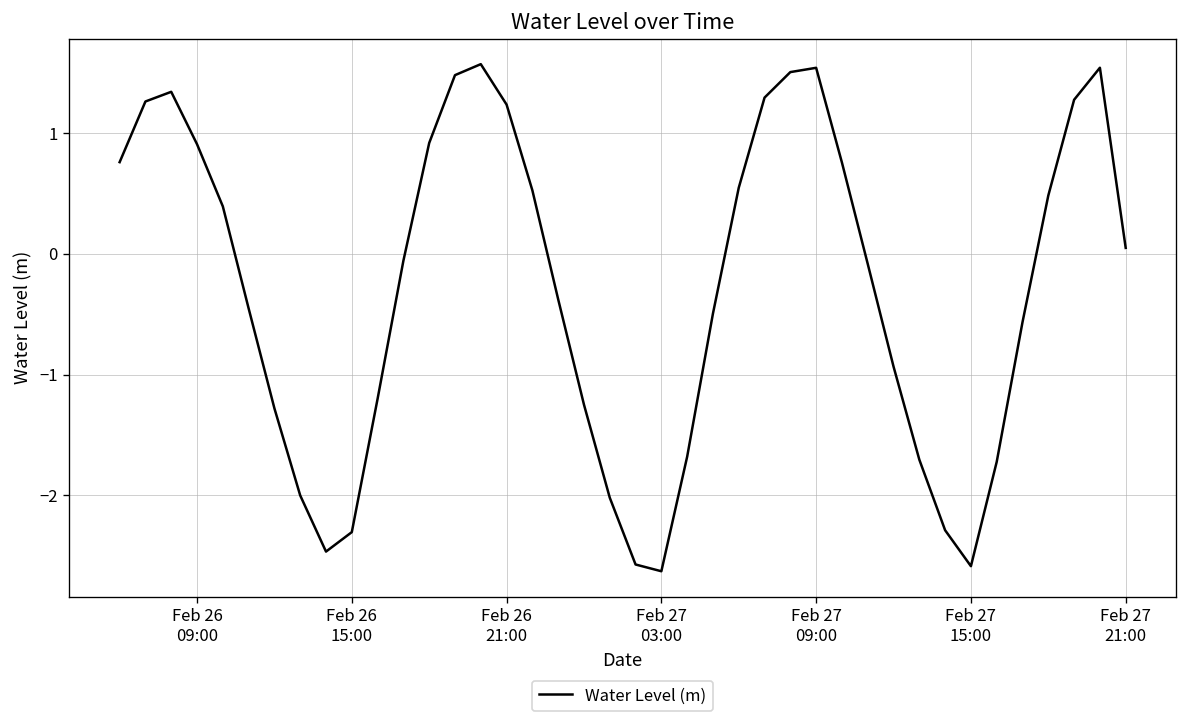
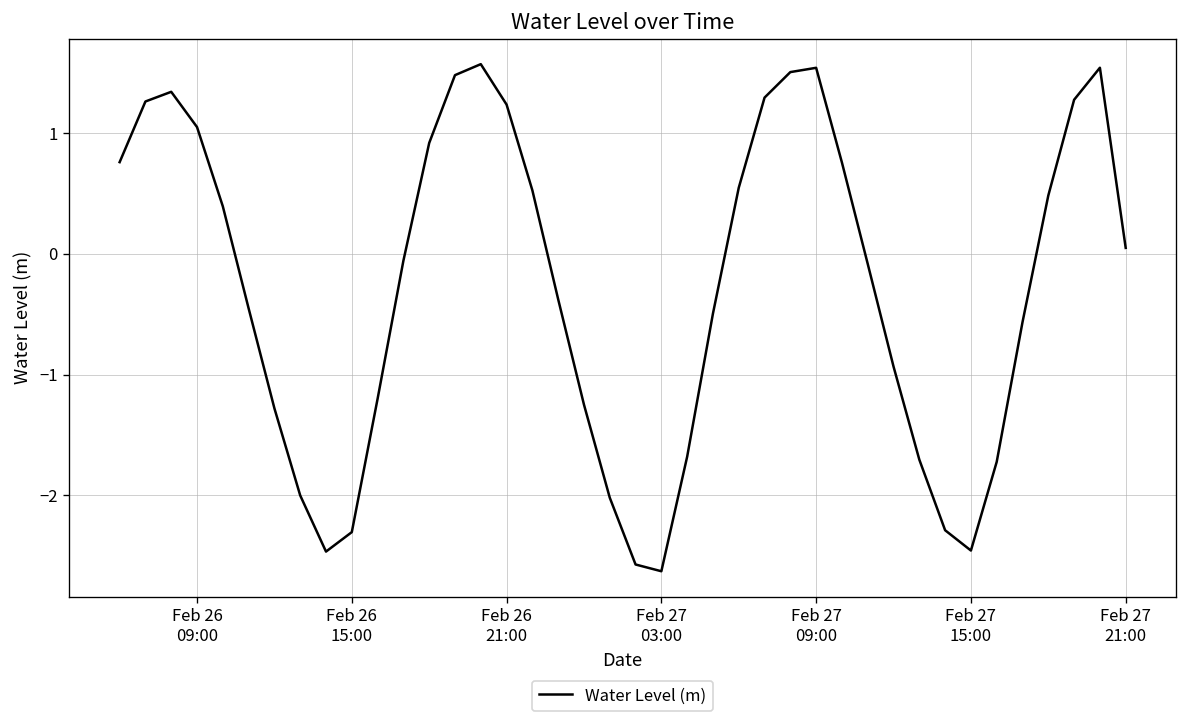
  {
-   "Feb 26 09:00": 0.91,
+   "Feb 26 09:00": 1.05,
    "Feb 26 15:00": -2.31,
    "Feb 26 21:00": 1.24,
    "Feb 27 03:00": -2.63,
    "Feb 27 09:00": 1.54,
-   "Feb 27 15:00": -2.59,
+   "Feb 27 15:00": -2.46,
    "Feb 27 21:00": 0.05
  }
